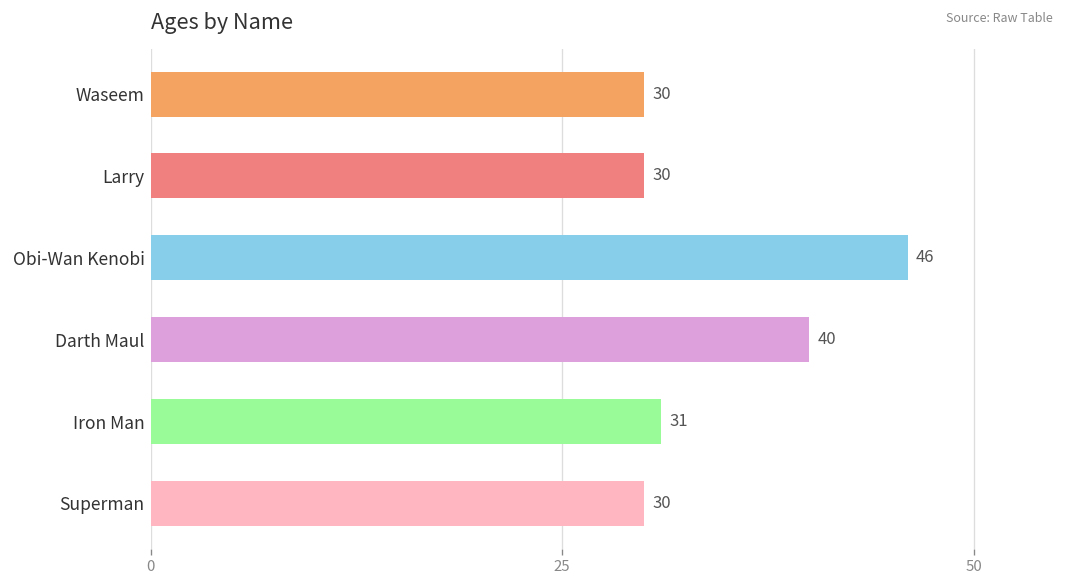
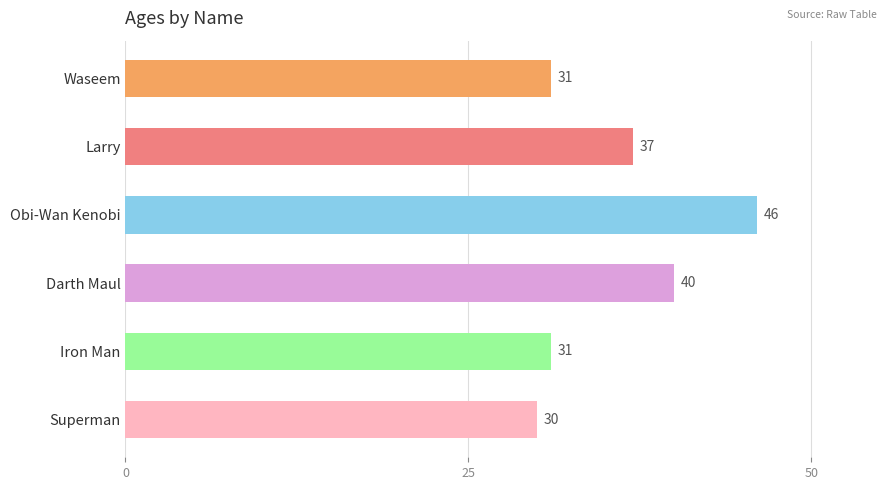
  {
-   "Waseem": 30,
-   "Larry": 30,
+   "Waseem": 31,
+   "Larry": 37,
    "Obi-Wan Kenobi": 46,
    "Darth Maul": 40,
    "Iron Man": 31,
    "Superman": 30
  }
